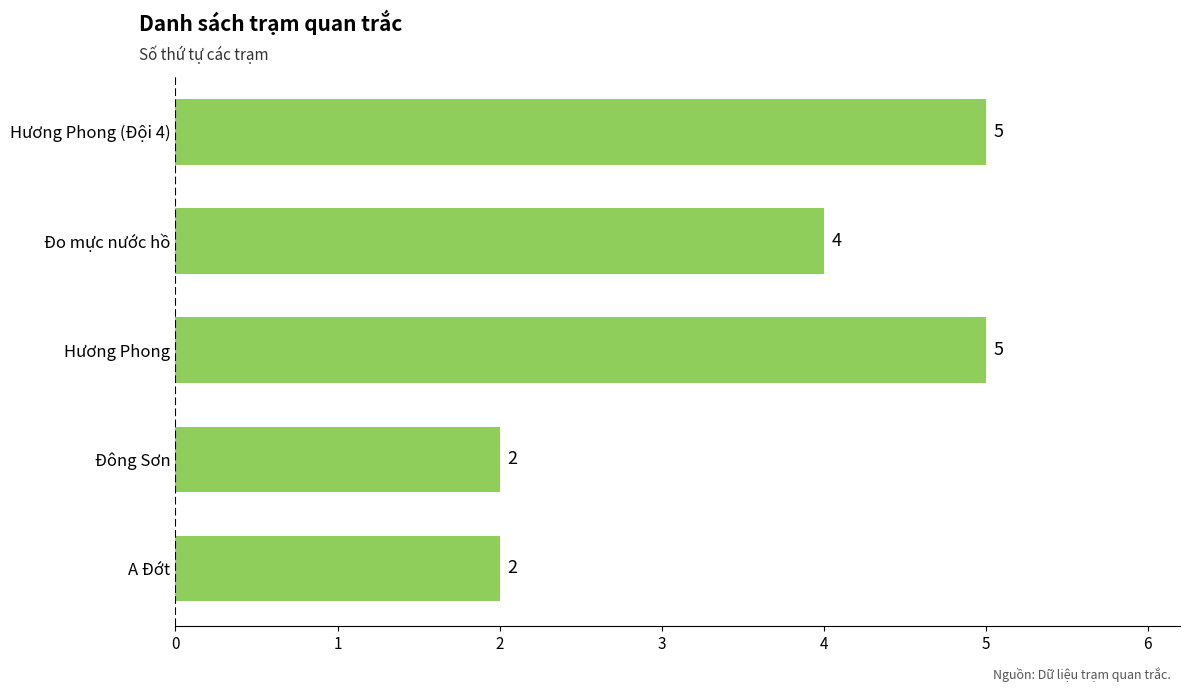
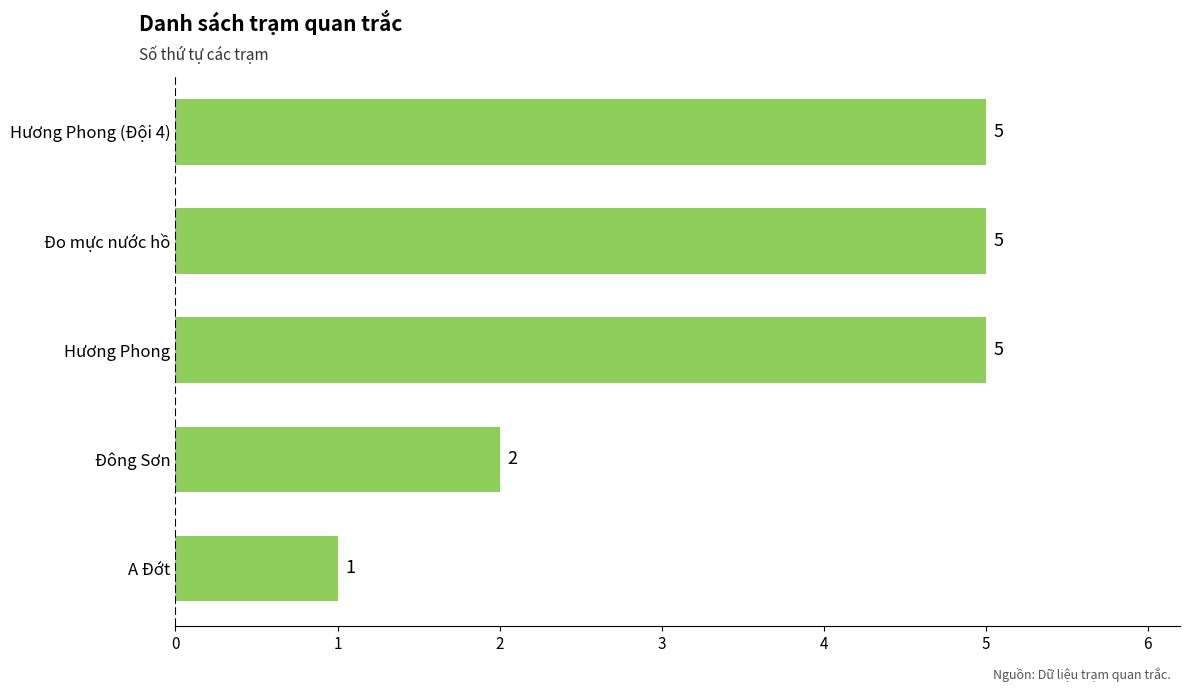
  {
    "Hương Phong (Đội 4)": 5,
-   "Đo mực nước hồ": 4,
+   "Đo mực nước hồ": 5,
    "Hương Phong": 5,
    "Đông Sơn": 2,
-   "A Đớt": 2
+   "A Đớt": 1
  }
